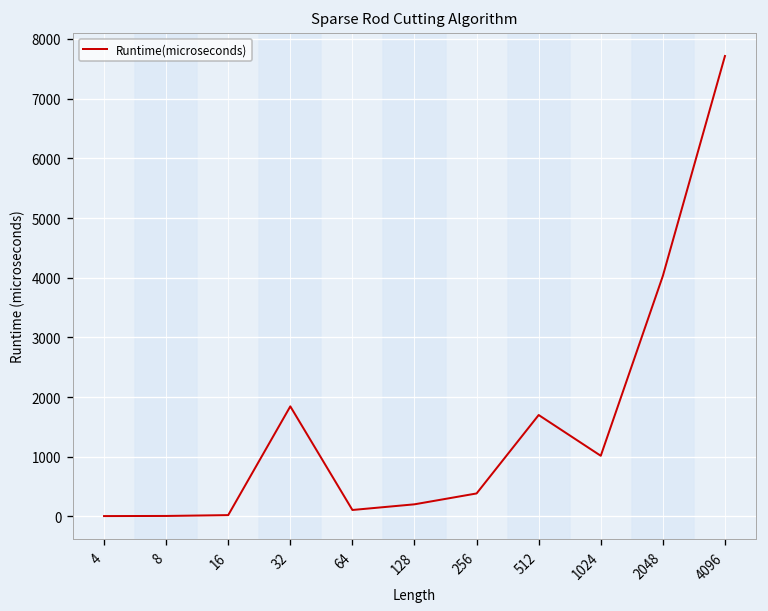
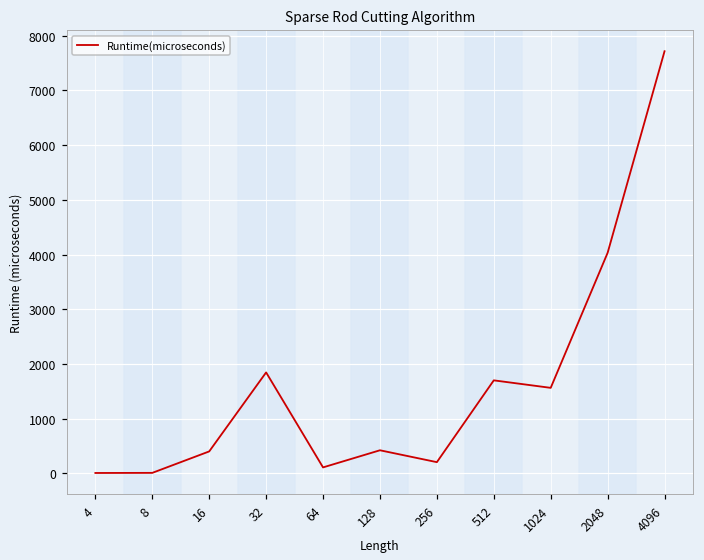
  {
    "4": 0,
    "8": 0,
-   "16": 0,
+   "16": 400,
    "32": 1800,
    "64": 100,
-   "128": 200,
-   "256": 400,
+   "128": 400,
+   "256": 200,
    "512": 1700,
-   "1024": 1000,
+   "1024": 1600,
    "2048": 4000,
    "4096": 7700
  }
